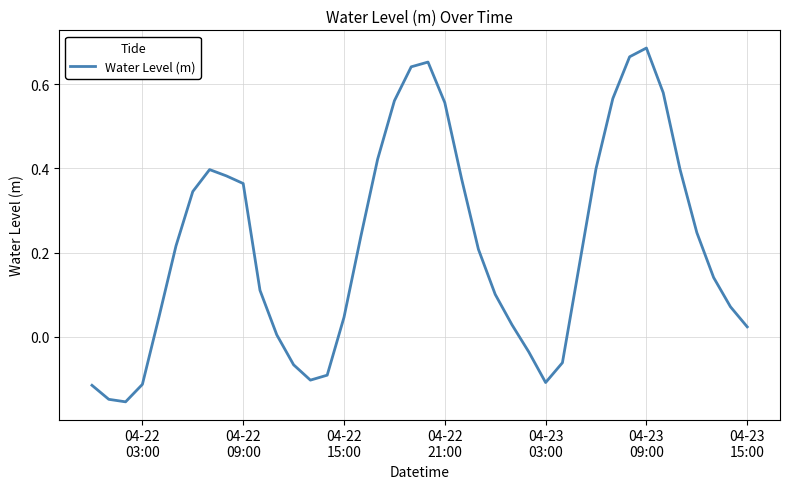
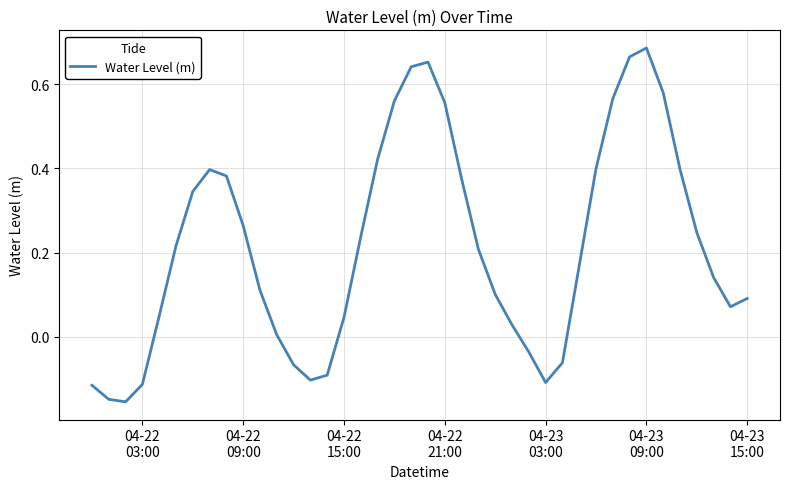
  {
    "04-22 03:00": -0.11,
-   "04-22 09:00": 0.36,
+   "04-22 09:00": 0.26,
    "04-22 15:00": 0.05,
    "04-22 21:00": 0.56,
    "04-23 03:00": -0.11,
    "04-23 09:00": 0.69,
-   "04-23 15:00": 0.02
+   "04-23 15:00": 0.09
  }
